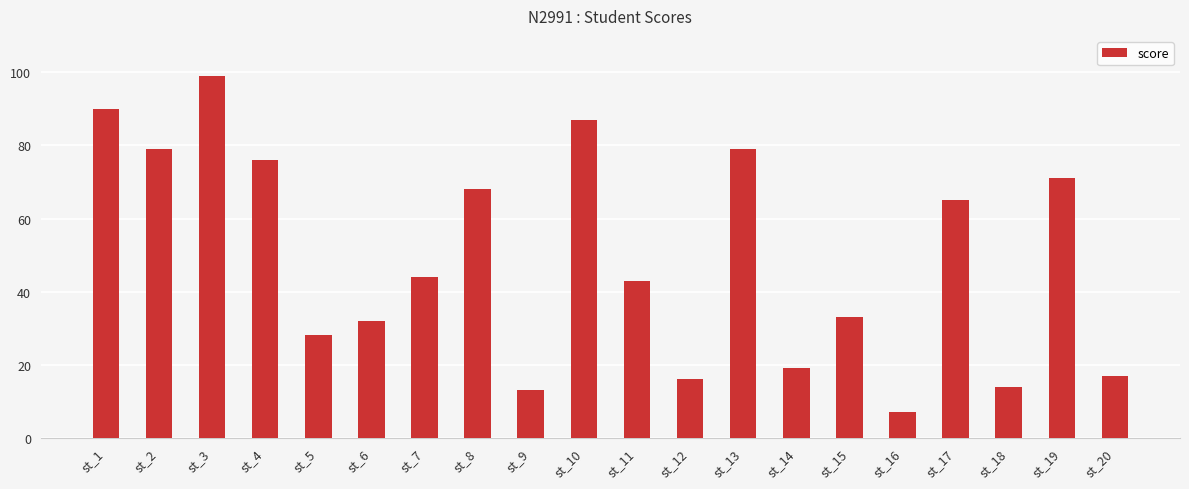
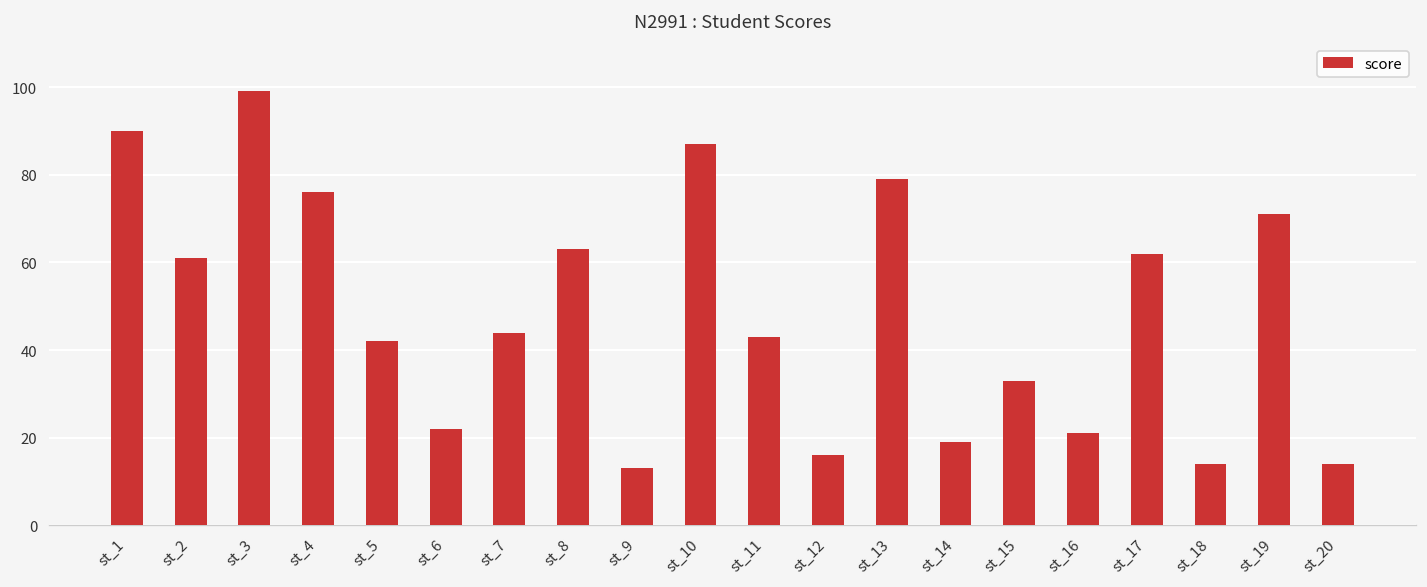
  {
    "st_1": 90,
-   "st_2": 79,
+   "st_2": 61,
    "st_3": 99,
    "st_4": 76,
-   "st_5": 28,
-   "st_6": 32,
+   "st_5": 42,
+   "st_6": 22,
    "st_7": 44,
-   "st_8": 68,
+   "st_8": 63,
    "st_9": 13,
    "st_10": 87,
    "st_11": 43,
    "st_12": 16,
    "st_13": 79,
    "st_14": 19,
    "st_15": 33,
-   "st_16": 7,
-   "st_17": 65,
+   "st_16": 21,
+   "st_17": 62,
    "st_18": 14,
    "st_19": 71,
-   "st_20": 17
+   "st_20": 14
  }
